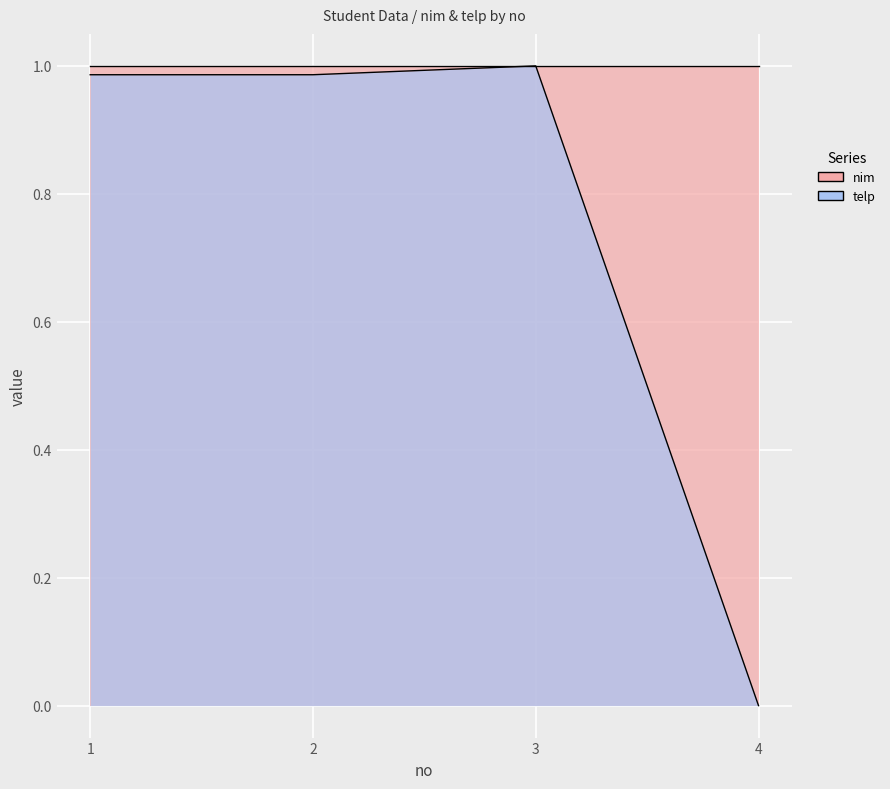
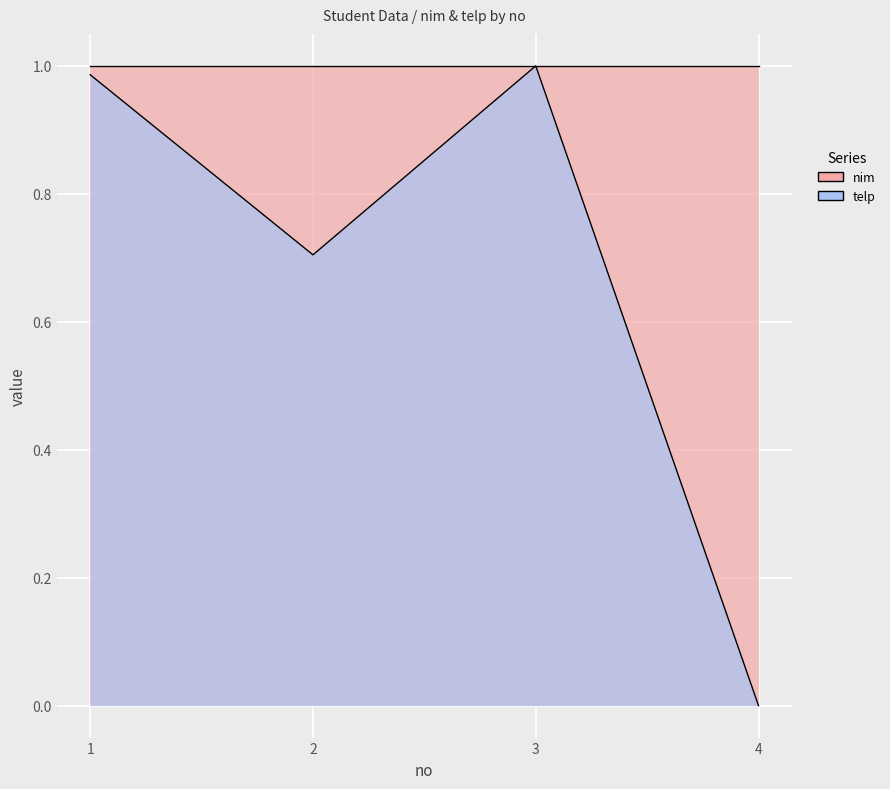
  {
    "nim": {
      "1": 1.00,
      "2": 1.00,
      "4": 1.00
    },
    "telp": {
      "1": 0.99,
-     "2": 0.99,
+     "2": 0.70,
      "4": 0.00
    }
  }
